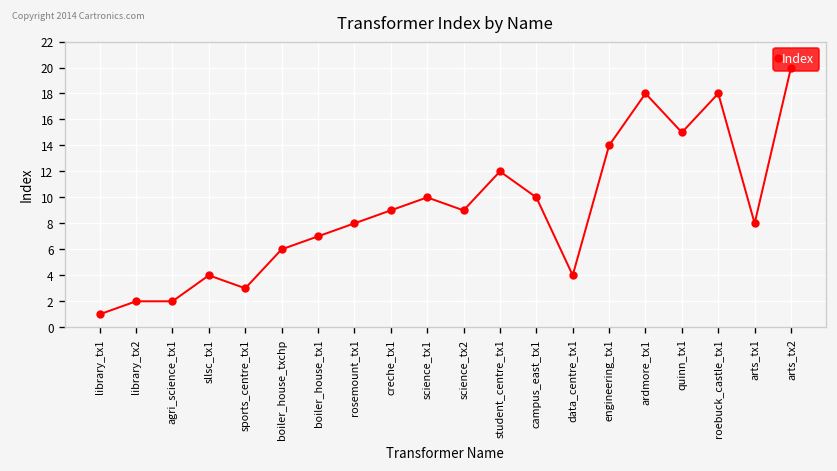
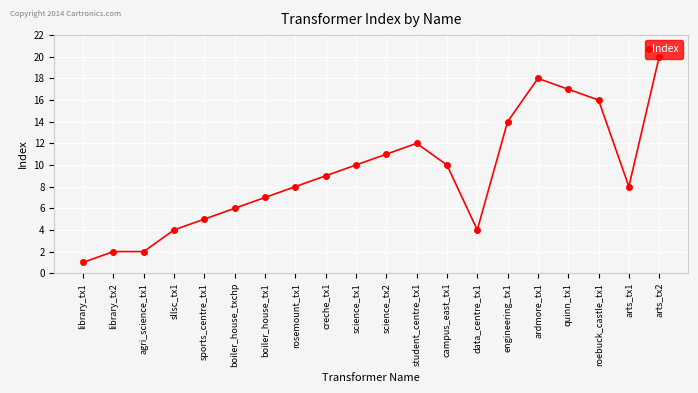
  {
    "library_tx1": 1,
    "library_tx2": 2,
    "agri_science_tx1": 2,
    "sllsc_tx1": 4,
-   "sports_centre_tx1": 3,
+   "sports_centre_tx1": 5,
    "boiler_house_txchp": 6,
    "boiler_house_tx1": 7,
    "rosemount_tx1": 8,
    "creche_tx1": 9,
    "science_tx1": 10,
-   "science_tx2": 9,
+   "science_tx2": 11,
    "student_centre_tx1": 12,
    "campus_east_tx1": 10,
    "data_centre_tx1": 4,
    "engineering_tx1": 14,
    "ardmore_tx1": 18,
-   "quinn_tx1": 15,
-   "roebuck_castle_tx1": 18,
+   "quinn_tx1": 17,
+   "roebuck_castle_tx1": 16,
    "arts_tx1": 8
  }
